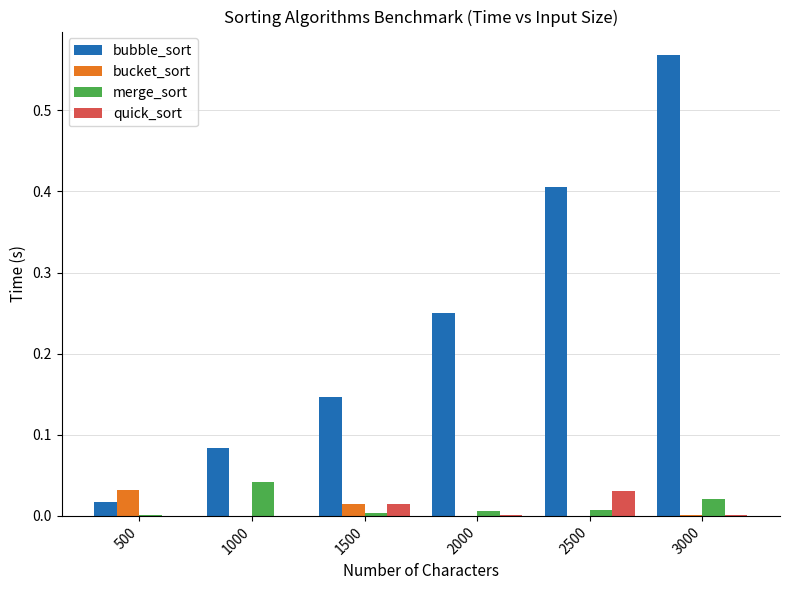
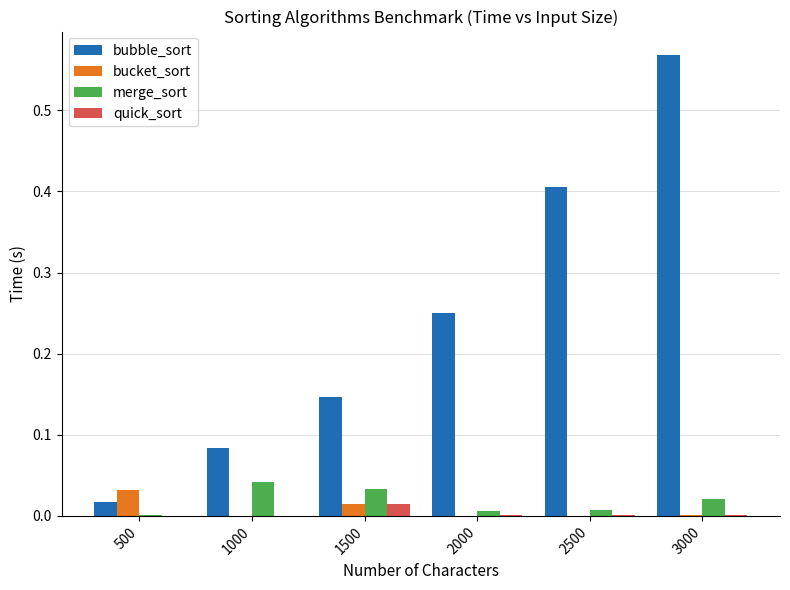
  {
    "bubble_sort": {
      "500": 0.02,
      "1000": 0.08,
      "1500": 0.15,
      "2000": 0.25,
      "2500": 0.41,
      "3000": 0.57
    },
    "bucket_sort": {
      "500": 0.03,
      "1500": 0.02
    },
    "merge_sort": {
      "1000": 0.04,
-     "1500": 0.00,
+     "1500": 0.03,
      "2000": 0.01,
      "2500": 0.01,
      "3000": 0.02
    },
    "quick_sort": {
      "1500": 0.01,
-     "2500": 0.03
+     "2500": 0.00
    }
  }
